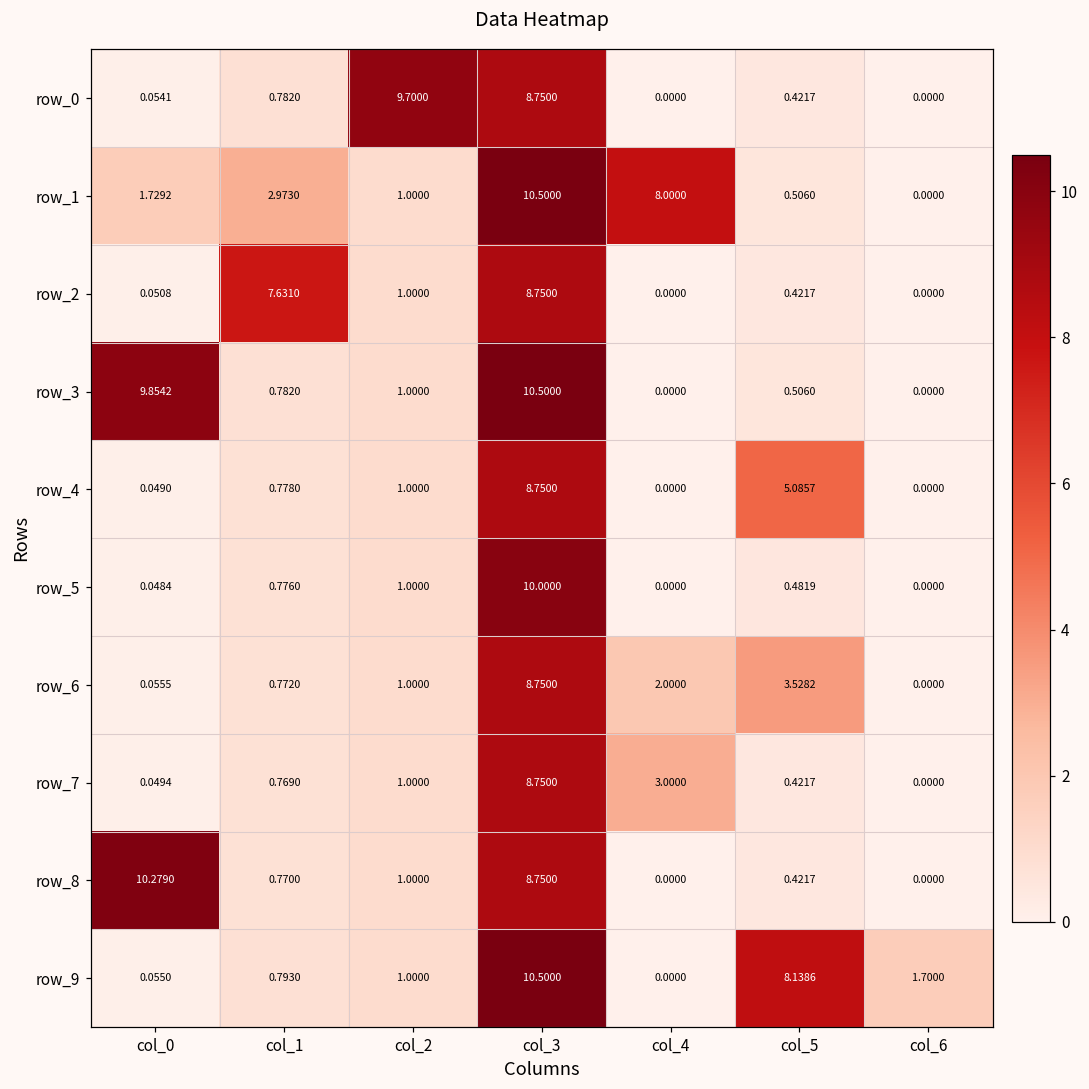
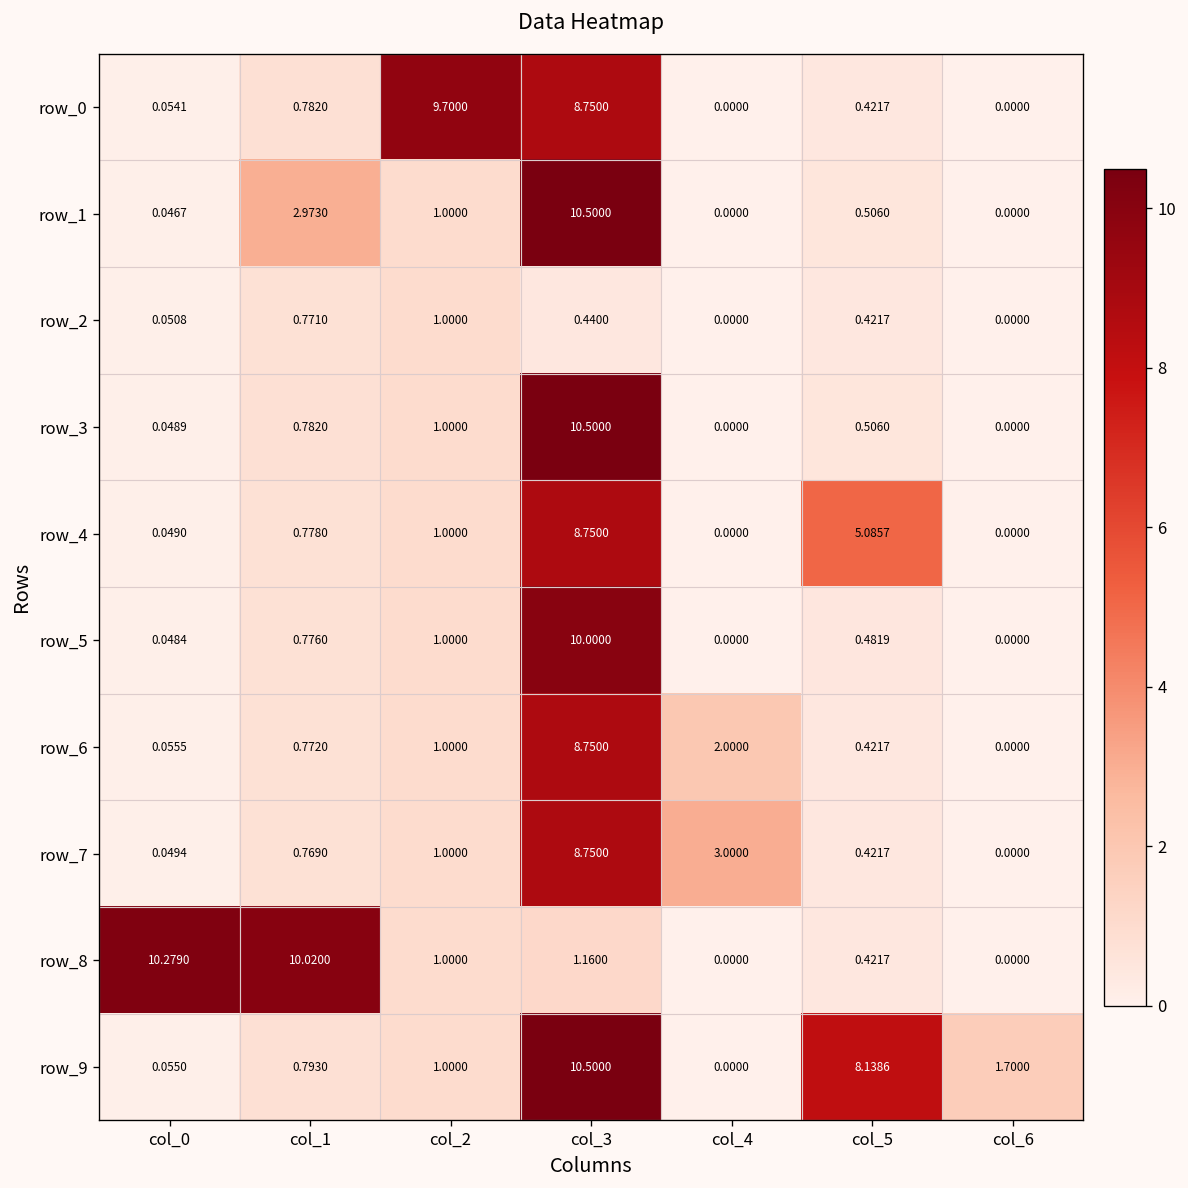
  {
    "row_0": {
      "col_0": 0.0541,
      "col_1": 0.7820,
      "col_2": 9.7000,
      "col_3": 8.7500,
      "col_4": 0.0000,
      "col_5": 0.4217,
      "col_6": 0.0000
    },
    "row_1": {
-     "col_0": 1.7292,
+     "col_0": 0.0467,
      "col_1": 2.9730,
      "col_2": 1.0000,
      "col_3": 10.5000,
-     "col_4": 8.0000,
+     "col_4": 0.0000,
      "col_5": 0.5060,
      "col_6": 0.0000
    },
    "row_2": {
      "col_0": 0.0508,
-     "col_1": 7.6310,
+     "col_1": 0.7710,
      "col_2": 1.0000,
-     "col_3": 8.7500,
+     "col_3": 0.4400,
      "col_4": 0.0000,
      "col_5": 0.4217,
      "col_6": 0.0000
    },
    "row_3": {
-     "col_0": 9.8542,
+     "col_0": 0.0489,
      "col_1": 0.7820,
      "col_2": 1.0000,
      "col_3": 10.5000,
      "col_4": 0.0000,
      "col_5": 0.5060,
      "col_6": 0.0000
    },
    "row_4": {
      "col_0": 0.0490,
      "col_1": 0.7780,
      "col_2": 1.0000,
      "col_3": 8.7500,
      "col_4": 0.0000,
      "col_5": 5.0857,
      "col_6": 0.0000
    },
    "row_5": {
      "col_0": 0.0484,
      "col_1": 0.7760,
      "col_2": 1.0000,
      "col_3": 10.0000,
      "col_4": 0.0000,
      "col_5": 0.4819,
      "col_6": 0.0000
    },
    "row_6": {
      "col_0": 0.0555,
      "col_1": 0.7720,
      "col_2": 1.0000,
      "col_3": 8.7500,
      "col_4": 2.0000,
-     "col_5": 3.5282,
+     "col_5": 0.4217,
      "col_6": 0.0000
    },
    "row_7": {
      "col_0": 0.0494,
      "col_1": 0.7690,
      "col_2": 1.0000,
      "col_3": 8.7500,
      "col_4": 3.0000,
      "col_5": 0.4217,
      "col_6": 0.0000
    },
    "row_8": {
      "col_0": 10.2790,
-     "col_1": 0.7700,
+     "col_1": 10.0200,
      "col_2": 1.0000,
-     "col_3": 8.7500,
+     "col_3": 1.1600,
      "col_4": 0.0000,
      "col_5": 0.4217,
      "col_6": 0.0000
    },
    "row_9": {
      "col_0": 0.0550,
      "col_1": 0.7930,
      "col_2": 1.0000,
      "col_3": 10.5000,
      "col_4": 0.0000,
      "col_5": 8.1386,
      "col_6": 1.7000
    }
  }
